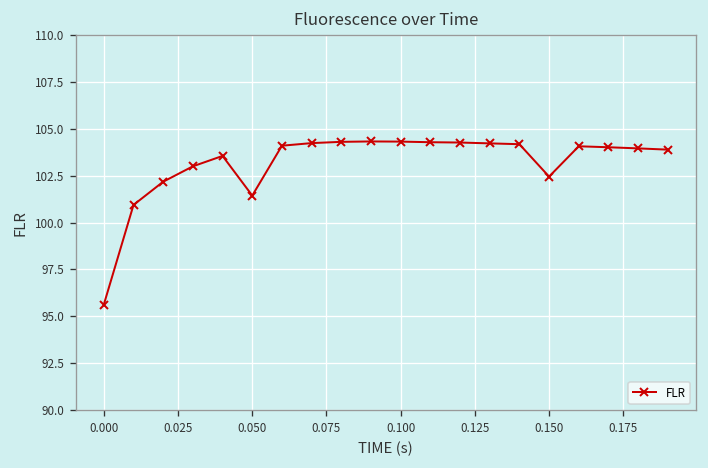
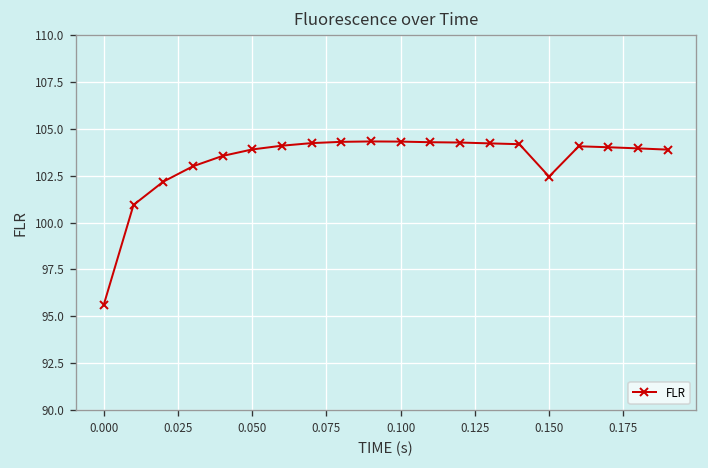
  {
    "0.000": 95.6,
-   "0.050": 101.4,
+   "0.050": 103.9,
    "0.100": 104.3,
    "0.150": 102.5
  }
